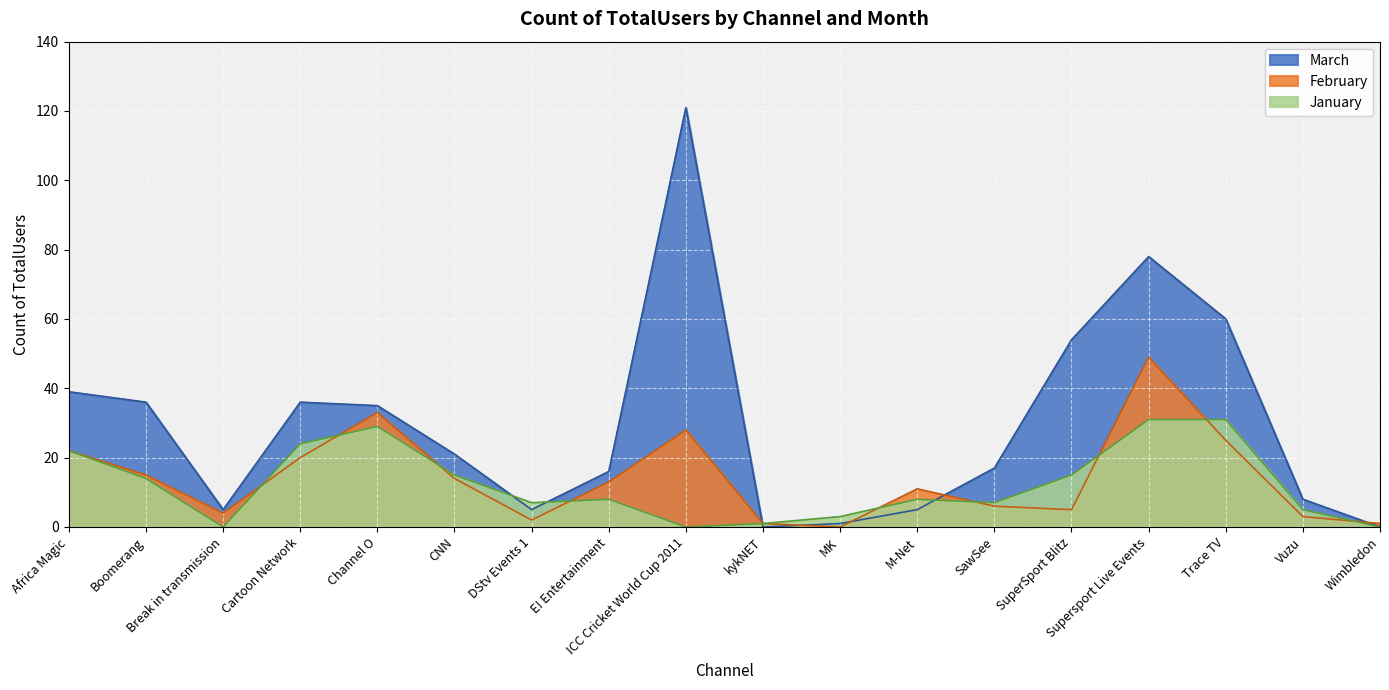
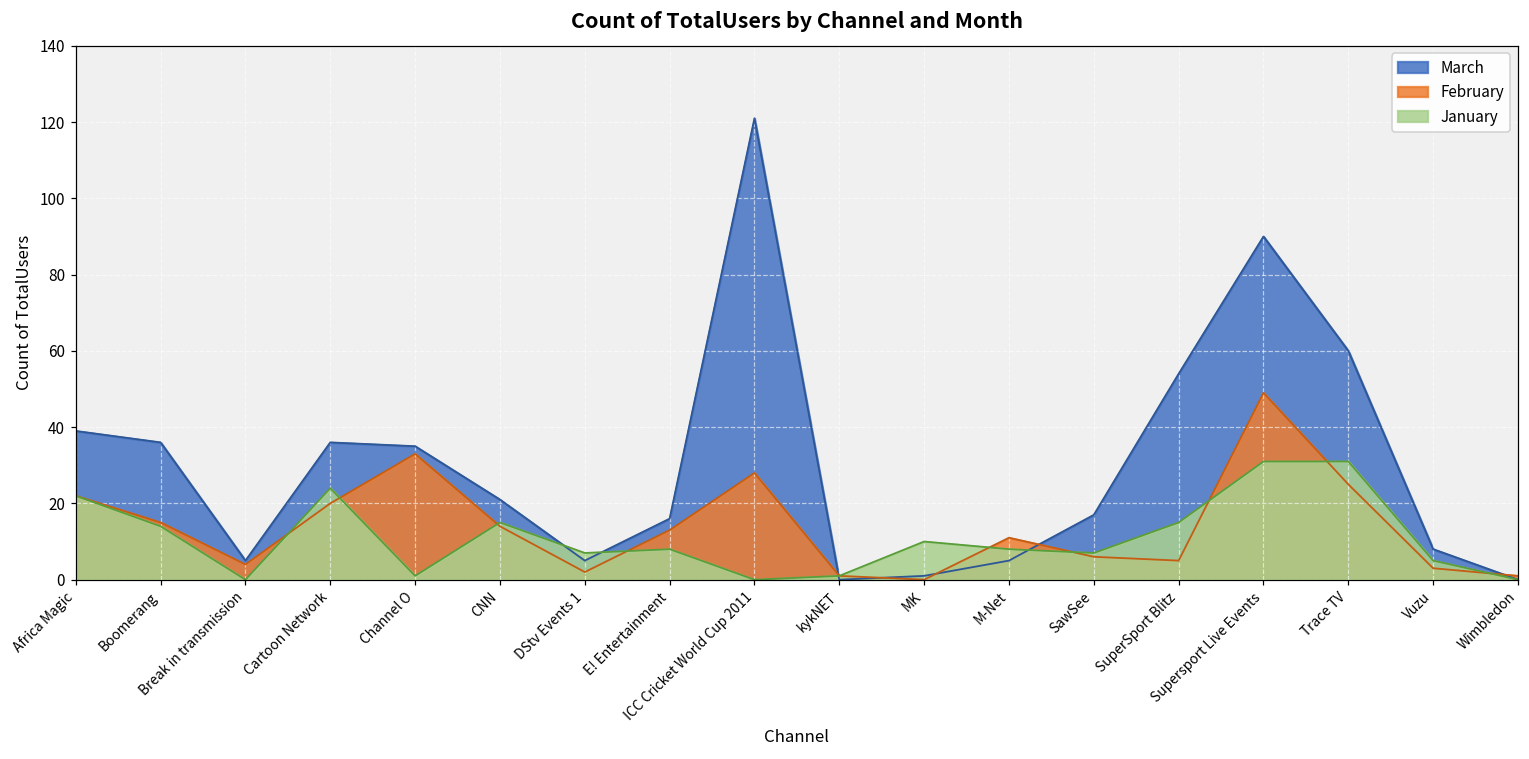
  {
    "March": {
      "Africa Magic": 39,
      "Boomerang": 36,
      "Break in transmission": 5,
      "Cartoon Network": 36,
      "Channel O": 35,
      "CNN": 21,
      "DStv Events 1": 5,
      "E! Entertainment": 16,
      "ICC Cricket World Cup 2011": 121,
      "kykNET": 0,
      "MK": 1,
      "M-Net": 5,
      "SawSee": 17,
      "SuperSport Blitz": 54,
-     "Supersport Live Events": 78,
+     "Supersport Live Events": 90,
      "Trace TV": 60,
      "Vuzu": 8
    },
    "February": {
      "Boomerang": 15,
      "Break in transmission": 4,
      "Cartoon Network": 20,
      "Channel O": 33,
      "CNN": 14,
      "DStv Events 1": 2,
      "E! Entertainment": 13,
      "ICC Cricket World Cup 2011": 28,
      "MK": 0,
      "M-Net": 11,
      "SawSee": 6,
      "SuperSport Blitz": 5,
      "Supersport Live Events": 49,
      "Trace TV": 25,
      "Vuzu": 3,
      "Wimbledon": 1
    },
    "January": {
      "Boomerang": 14,
      "Break in transmission": 0,
      "Cartoon Network": 24,
-     "Channel O": 29,
+     "Channel O": 1,
      "CNN": 15,
      "DStv Events 1": 7,
      "E! Entertainment": 8,
      "ICC Cricket World Cup 2011": 0,
-     "MK": 3,
+     "MK": 10,
      "M-Net": 8,
      "SawSee": 7,
      "SuperSport Blitz": 15,
      "Supersport Live Events": 31,
      "Trace TV": 31,
      "Vuzu": 5
    }
  }
